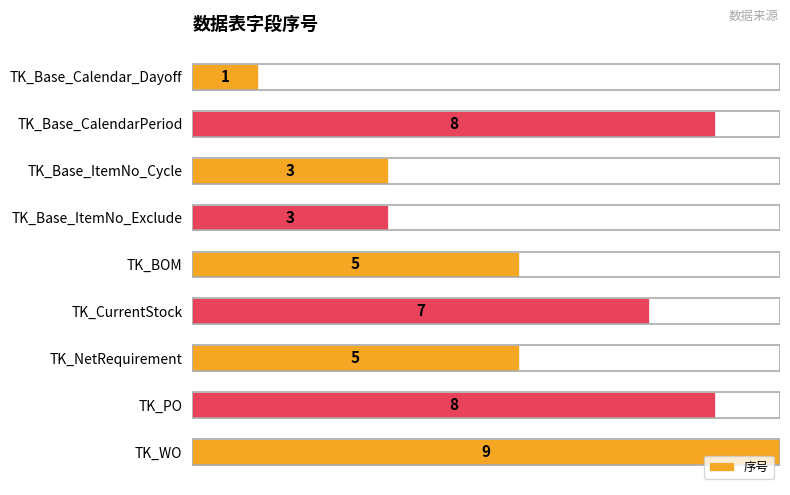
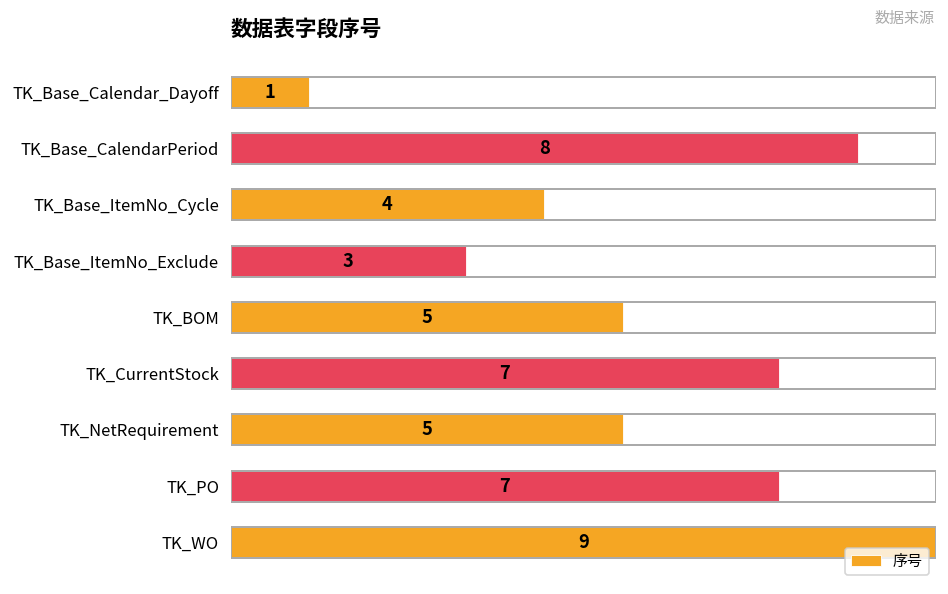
  {
    "TK_Base_Calendar_Dayoff": 1,
    "TK_Base_CalendarPeriod": 8,
-   "TK_Base_ItemNo_Cycle": 3,
+   "TK_Base_ItemNo_Cycle": 4,
    "TK_Base_ItemNo_Exclude": 3,
    "TK_BOM": 5,
    "TK_CurrentStock": 7,
    "TK_NetRequirement": 5,
-   "TK_PO": 8,
+   "TK_PO": 7,
    "TK_WO": 9
  }
